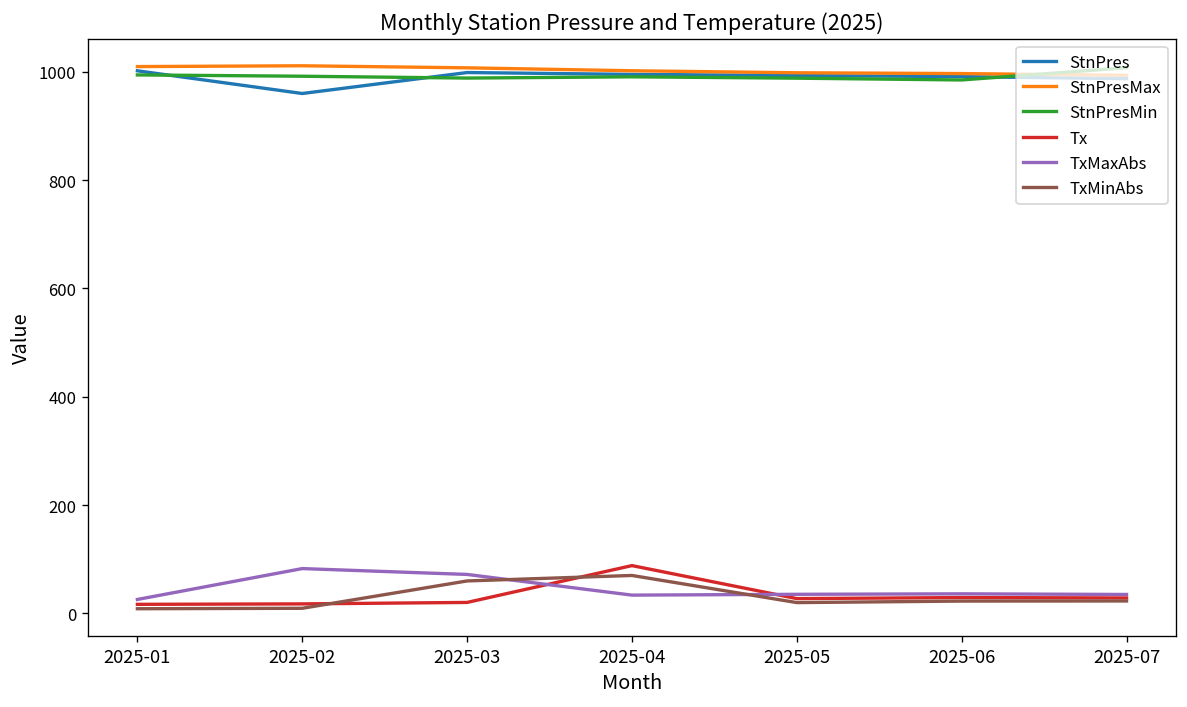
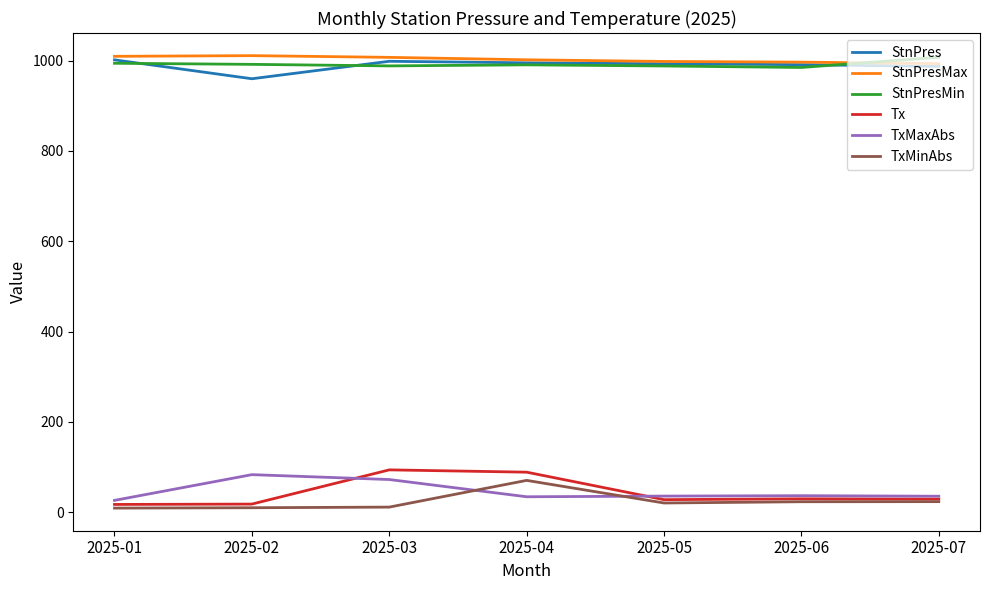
  {
    "StnPres": {
      "2025-01": 1000,
      "2025-02": 960,
      "2025-03": 1000,
      "2025-06": 990
    },
    "StnPresMax": {
      "2025-01": 1010,
      "2025-02": 1010,
      "2025-03": 1010,
      "2025-04": 1000,
      "2025-06": 1000
    },
    "StnPresMin": {
      "2025-01": 990,
      "2025-02": 990,
      "2025-03": 990,
      "2025-06": 990
    },
    "Tx": {
      "2025-01": 20,
      "2025-02": 20,
-     "2025-03": 20,
+     "2025-03": 90,
      "2025-04": 90,
      "2025-05": 30,
      "2025-06": 30
    },
    "TxMaxAbs": {
      "2025-01": 30,
      "2025-02": 80,
      "2025-03": 70,
      "2025-04": 30,
      "2025-05": 40,
      "2025-06": 40,
      "2025-07": 40
    },
    "TxMinAbs": {
      "2025-01": 10,
      "2025-02": 10,
-     "2025-03": 60,
+     "2025-03": 10,
      "2025-04": 70,
      "2025-05": 20,
      "2025-06": 20
    }
  }
